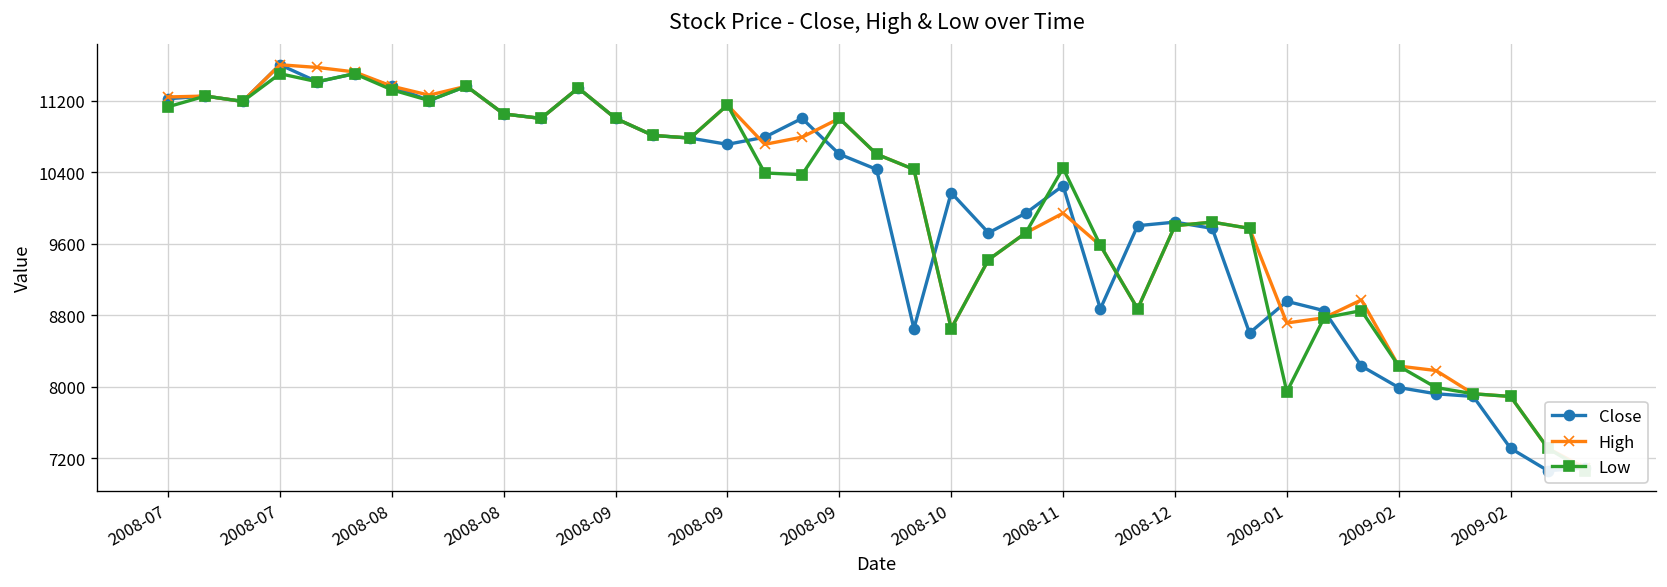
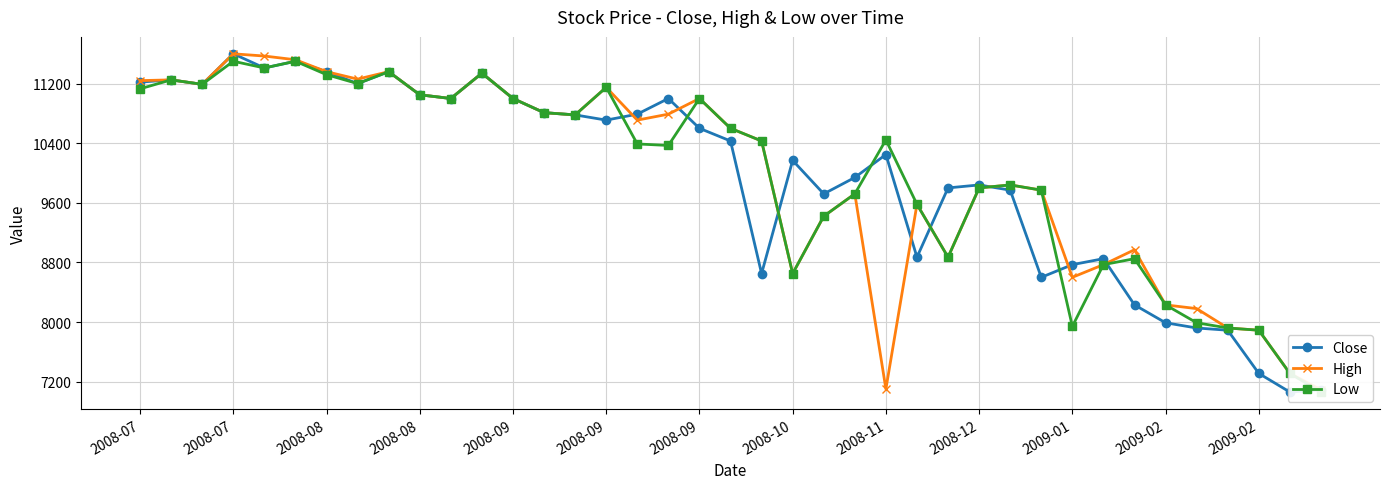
  {
    "Close": {
      "2008-10": 10200,
      "2008-11": 10200,
      "2008-12": 9800,
-     "2009-01": 9000
+     "2009-01": 8800
    },
    "High": {
-     "2008-11": 9900,
-     "2009-01": 8700
+     "2008-11": 7100,
+     "2009-01": 8600
    },
    "Low": {
      "2008-11": 10400,
      "2009-01": 7900
    }
  }
